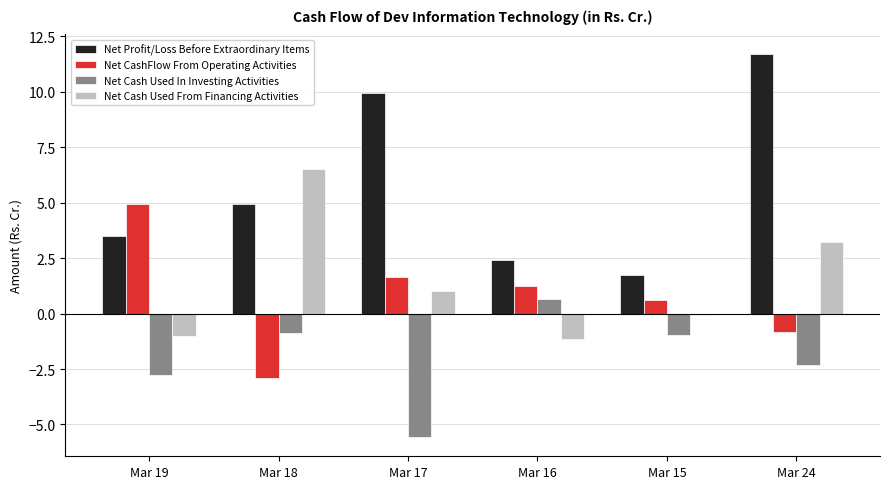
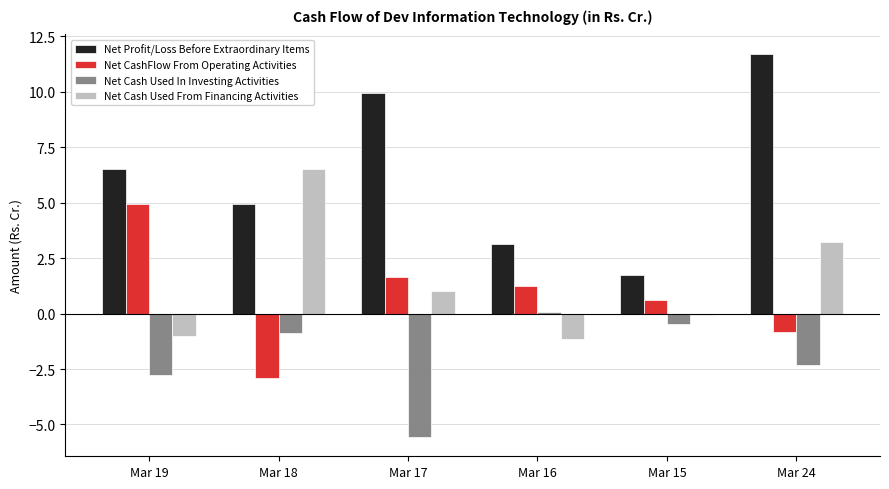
  {
    "Net Profit/Loss Before Extraordinary Items": {
-     "Mar 19": 3.5,
+     "Mar 19": 6.5,
      "Mar 18": 5.0,
      "Mar 17": 10.0,
-     "Mar 16": 2.4,
+     "Mar 16": 3.2,
      "Mar 15": 1.7,
      "Mar 24": 11.7
    },
    "Net CashFlow From Operating Activities": {
      "Mar 19": 4.9,
      "Mar 18": -2.9,
      "Mar 17": 1.6,
      "Mar 16": 1.2,
      "Mar 15": 0.6,
      "Mar 24": -0.8
    },
    "Net Cash Used In Investing Activities": {
      "Mar 19": -2.8,
      "Mar 18": -0.9,
      "Mar 17": -5.6,
-     "Mar 16": 0.7,
-     "Mar 15": -1.0,
+     "Mar 16": 0.1,
+     "Mar 15": -0.5,
      "Mar 24": -2.3
    },
    "Net Cash Used From Financing Activities": {
      "Mar 19": -1.0,
      "Mar 18": 6.5,
      "Mar 17": 1.0,
      "Mar 16": -1.2,
      "Mar 24": 3.2
    }
  }
